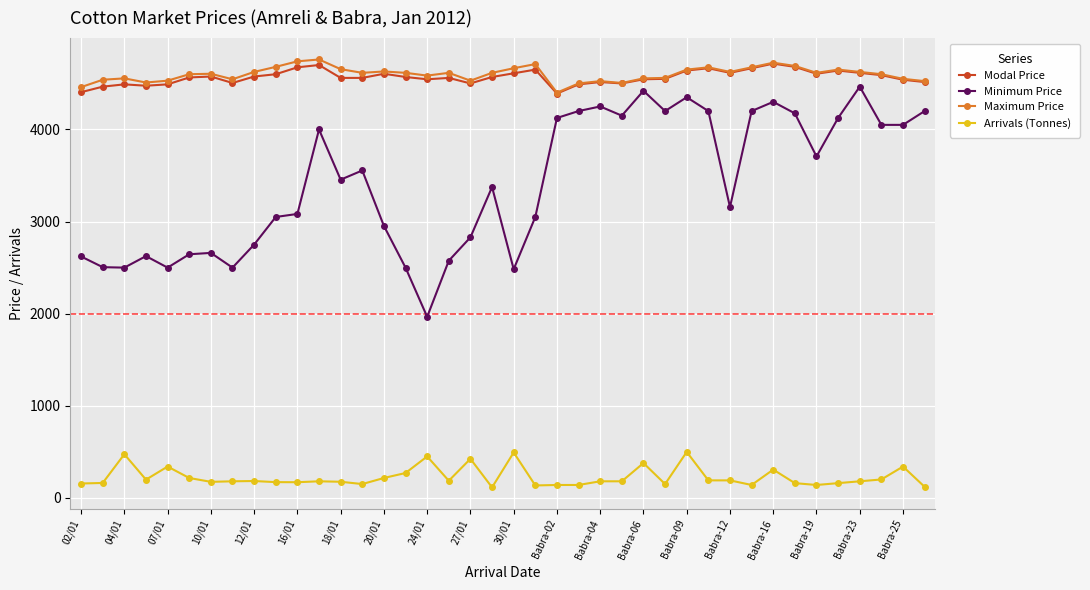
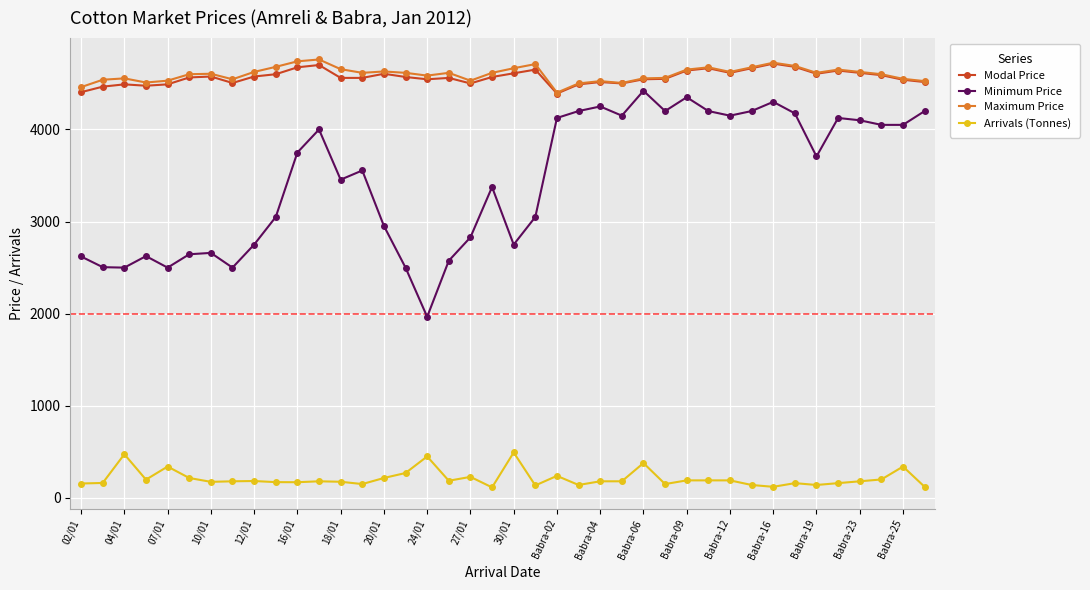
  {
    "Minimum Price": {
      "02/01": 2600,
      "04/01": 2500,
      "07/01": 2500,
      "10/01": 2700,
      "12/01": 2800,
-     "16/01": 3100,
+     "16/01": 3800,
      "18/01": 3500,
      "20/01": 3000,
      "24/01": 2000,
      "27/01": 2800,
-     "30/01": 2500,
+     "30/01": 2800,
      "Babra-02": 4100,
      "Babra-04": 4300,
      "Babra-06": 4400,
      "Babra-09": 4400,
-     "Babra-12": 3200,
+     "Babra-12": 4200,
      "Babra-16": 4300,
      "Babra-19": 3700,
-     "Babra-23": 4500,
+     "Babra-23": 4100,
      "Babra-25": 4100
    },
    "Arrivals (Tonnes)": {
      "02/01": 200,
      "04/01": 500,
      "07/01": 300,
      "10/01": 200,
      "12/01": 200,
      "16/01": 200,
      "18/01": 200,
      "20/01": 200,
      "24/01": 500,
-     "27/01": 400,
+     "27/01": 200,
      "30/01": 500,
-     "Babra-02": 100,
+     "Babra-02": 200,
      "Babra-04": 200,
      "Babra-06": 400,
-     "Babra-09": 500,
+     "Babra-09": 200,
      "Babra-12": 200,
-     "Babra-16": 300,
+     "Babra-16": 100,
      "Babra-19": 100,
      "Babra-23": 200,
      "Babra-25": 300
    }
  }
